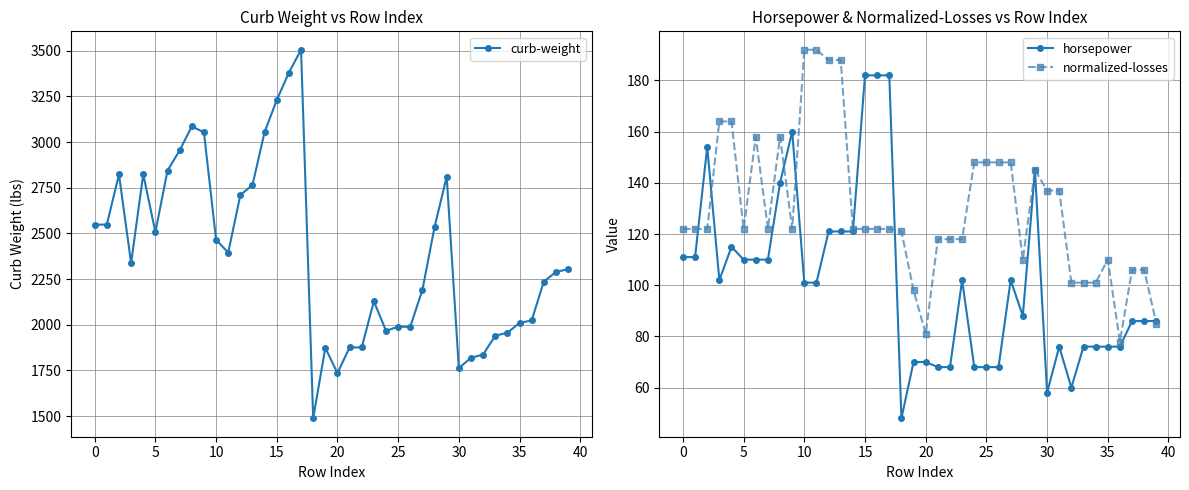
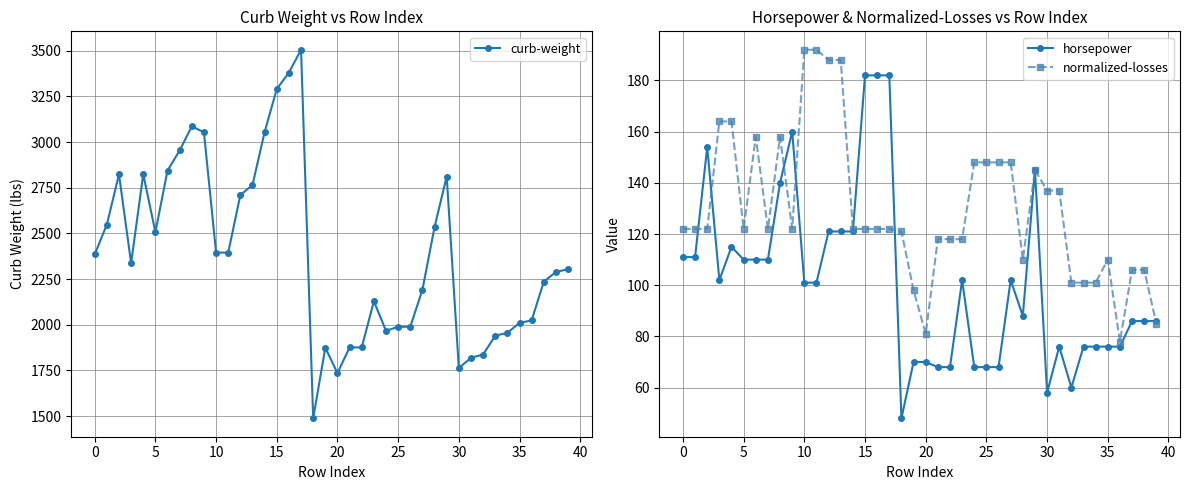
  {
    "Curb Weight vs Row Index": {
-     "0": 2550,
+     "0": 2390,
      "5": 2510,
-     "10": 2470,
-     "15": 3230,
+     "10": 2400,
+     "15": 3290,
      "20": 1740,
      "25": 1990,
      "30": 1760,
      "35": 2010
    }
  }
